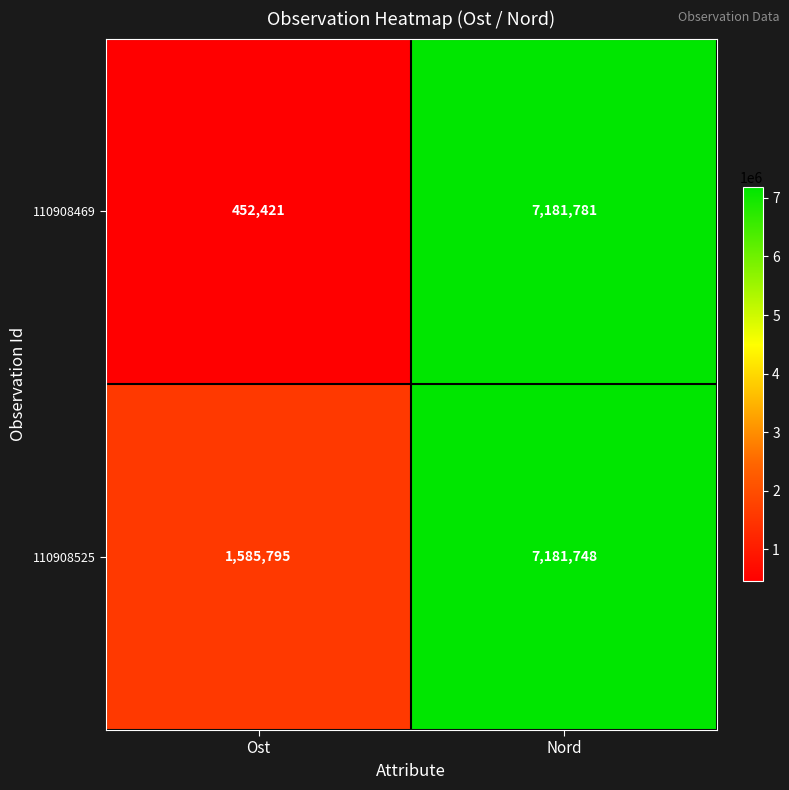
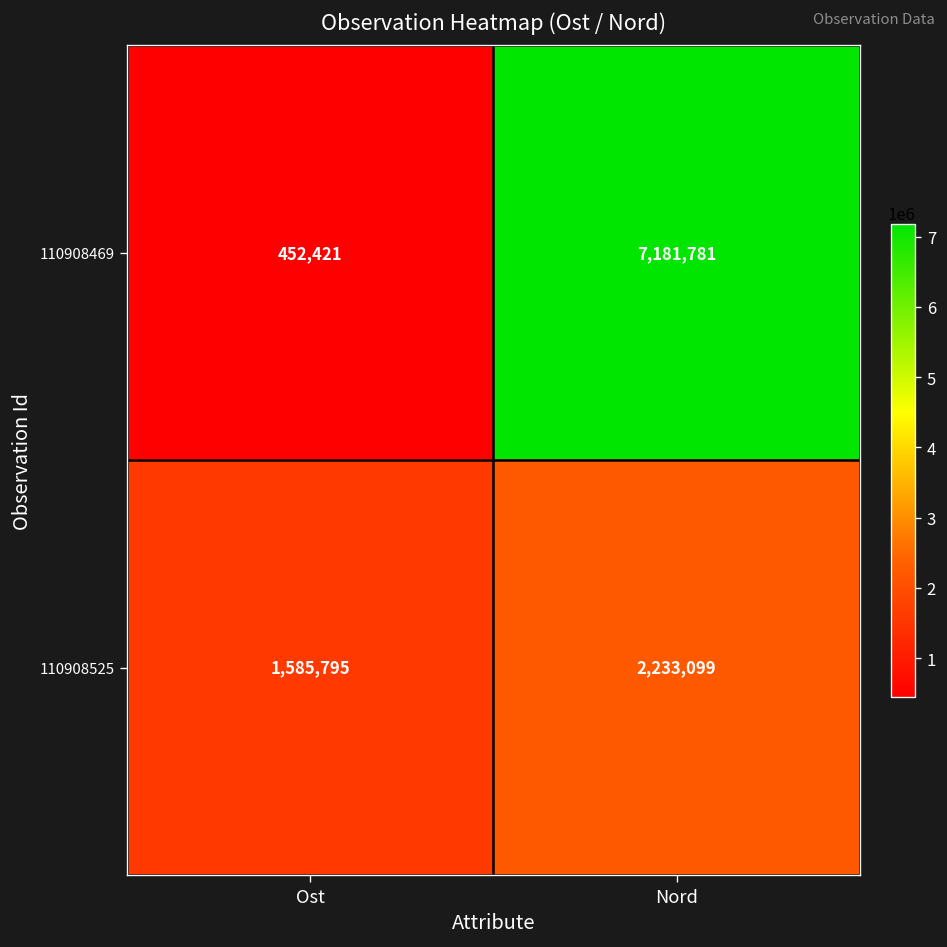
  {
    "110908469": {
      "Ost": "452,421",
      "Nord": "7,181,781"
    },
    "110908525": {
      "Ost": "1,585,795",
-     "Nord": "7,181,748"
+     "Nord": "2,233,099"
    }
  }
